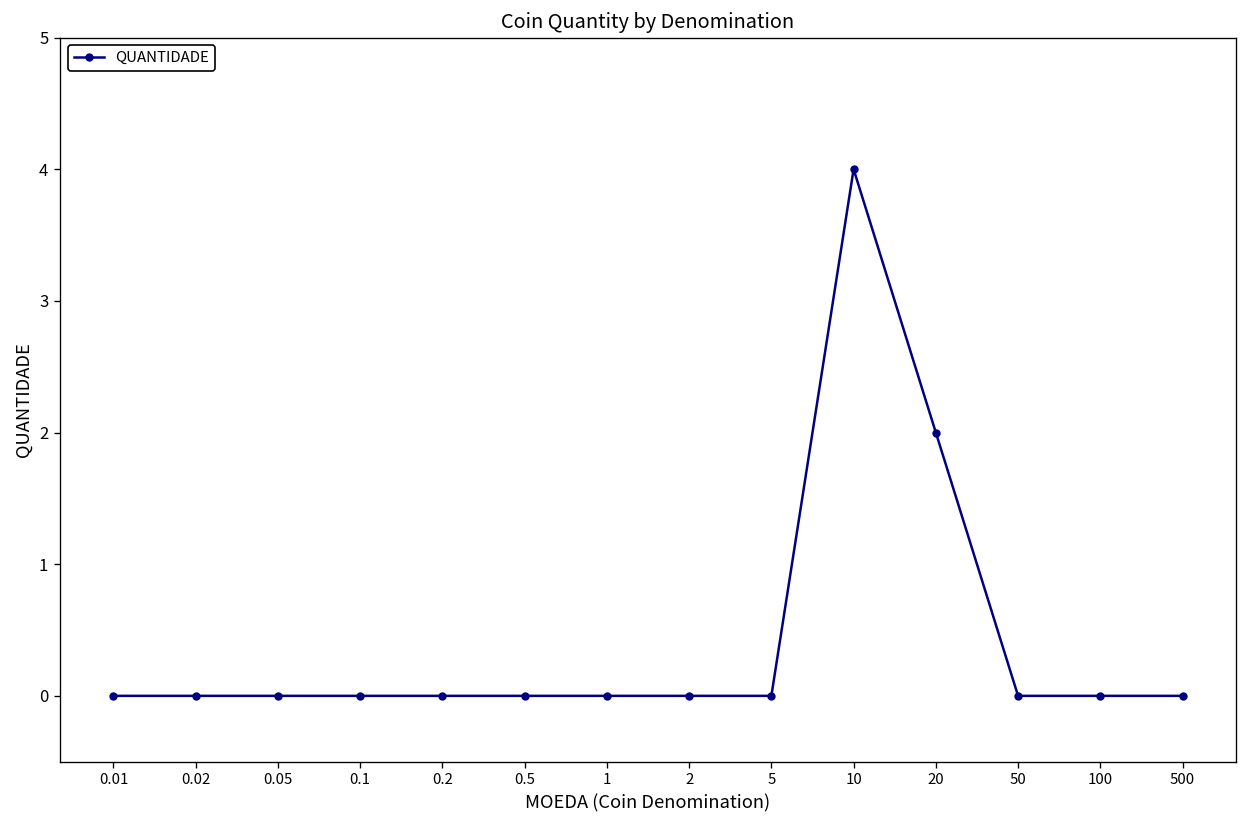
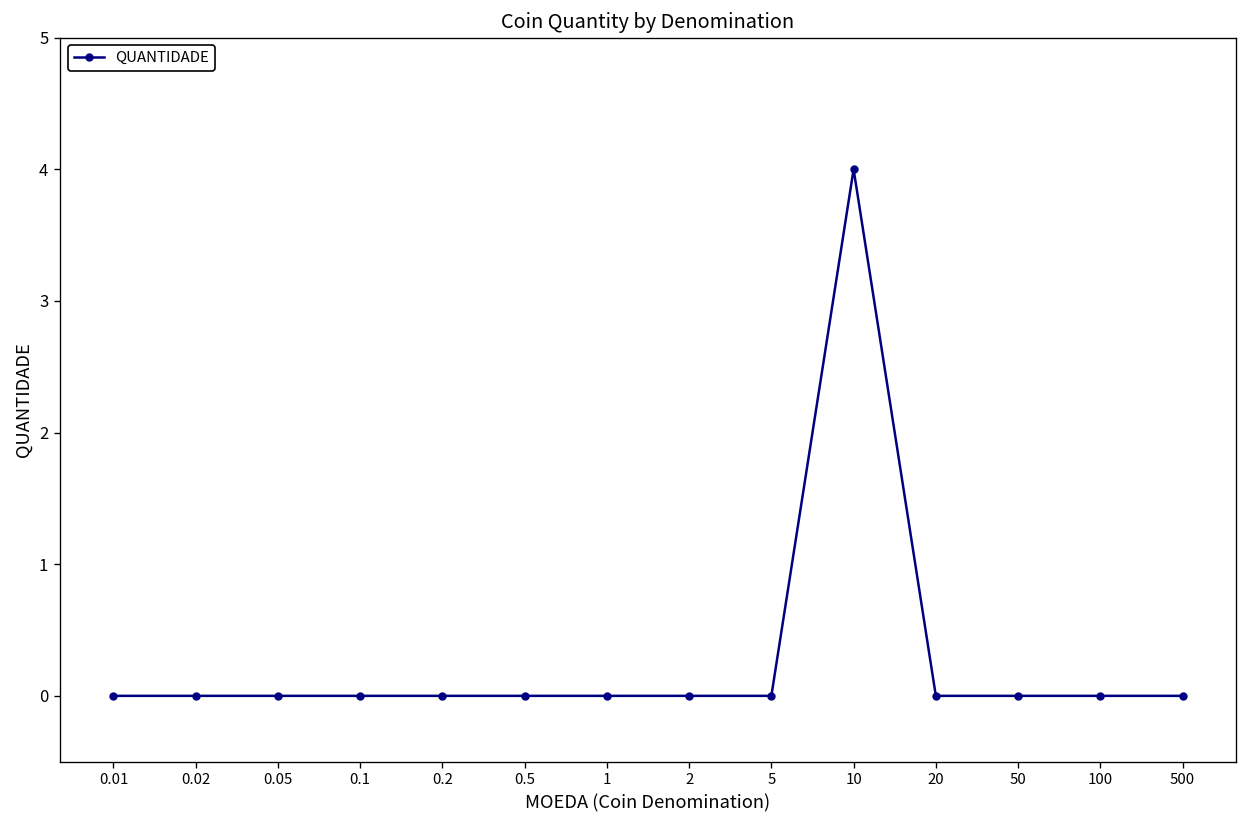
  {
    "0.01": 0,
    "0.02": 0,
    "0.05": 0,
    "0.1": 0,
    "0.2": 0,
    "0.5": 0,
    "1": 0,
    "2": 0,
    "5": 0,
    "10": 4,
-   "20": 2,
+   "20": 0,
    "50": 0,
    "100": 0,
    "500": 0
  }
